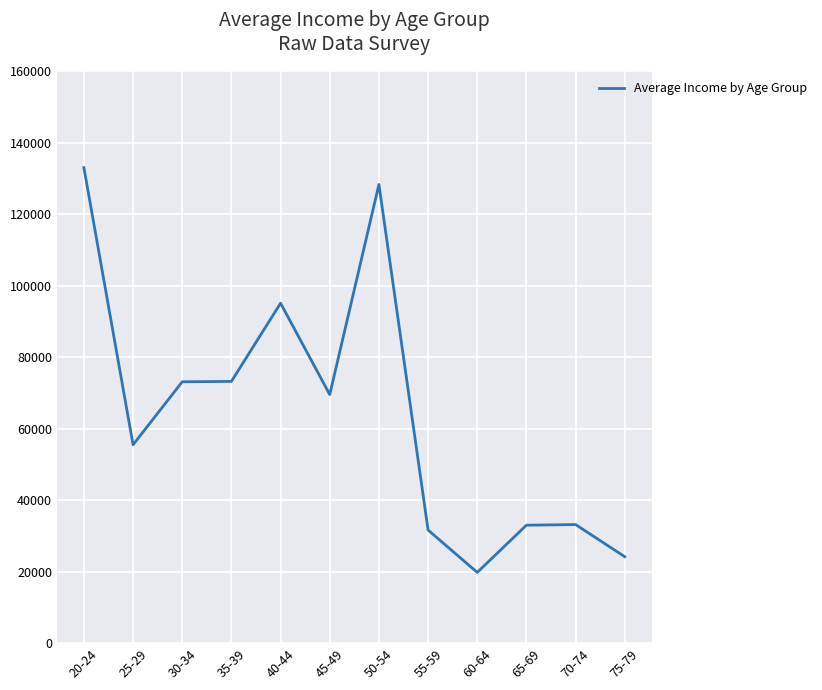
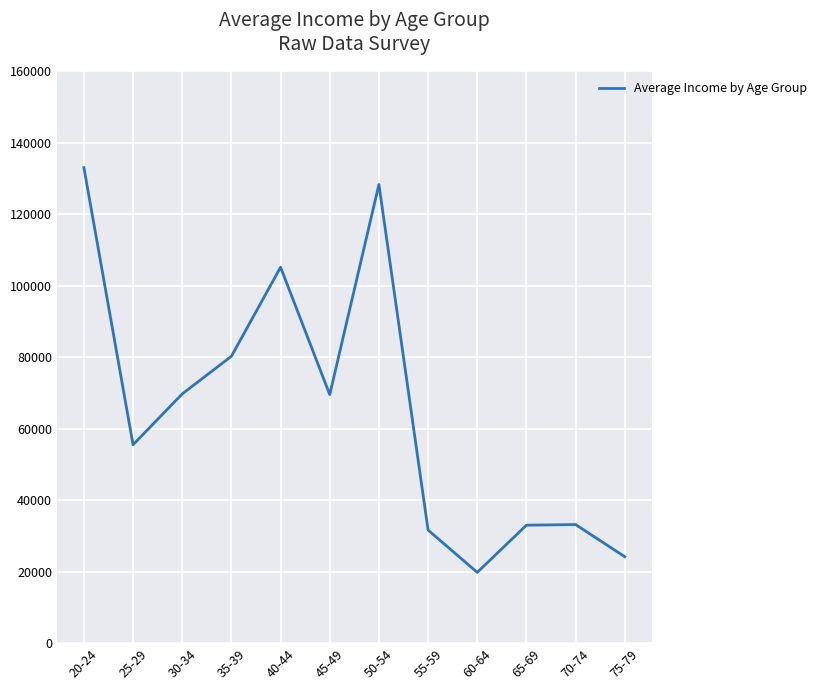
  {
    "20-24": 133000,
    "25-29": 55000,
-   "30-34": 73000,
-   "35-39": 73000,
-   "40-44": 95000,
+   "30-34": 70000,
+   "35-39": 80000,
+   "40-44": 105000,
    "45-49": 69000,
    "50-54": 128000,
    "55-59": 32000,
    "60-64": 20000,
    "65-69": 33000,
    "70-74": 33000,
    "75-79": 24000
  }
